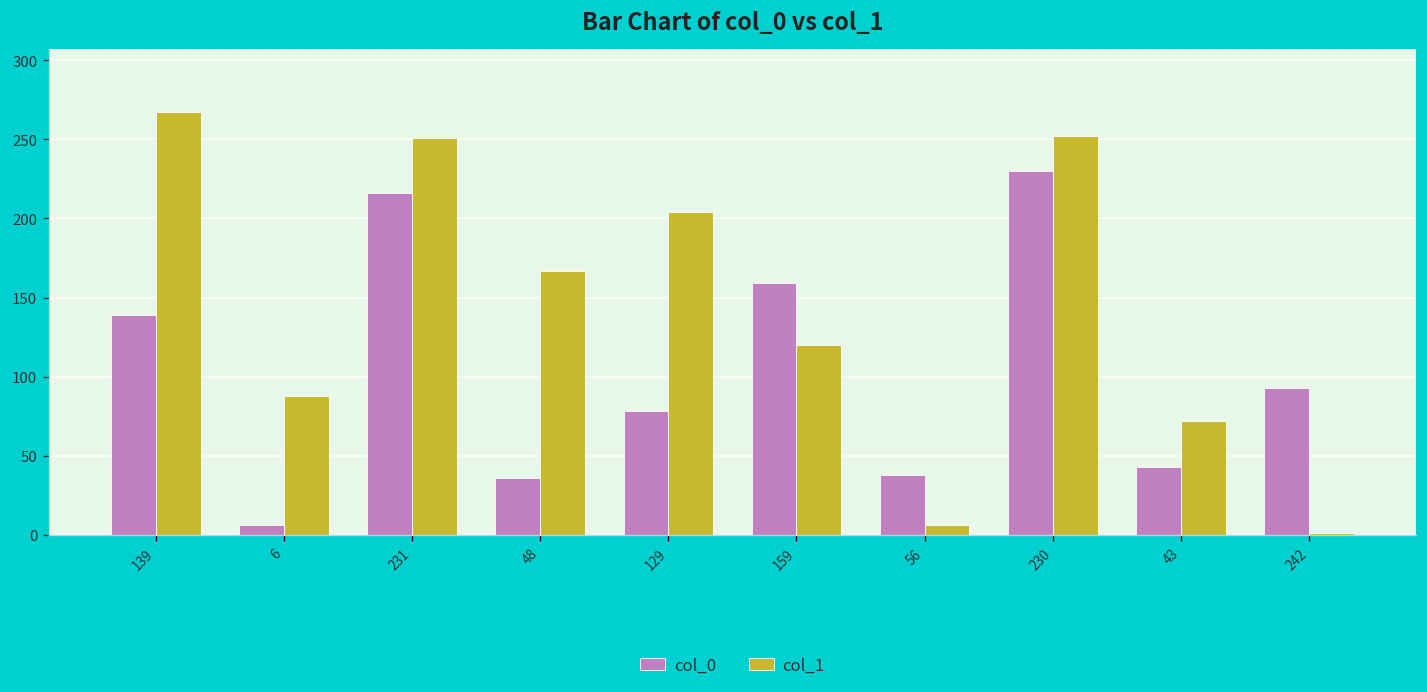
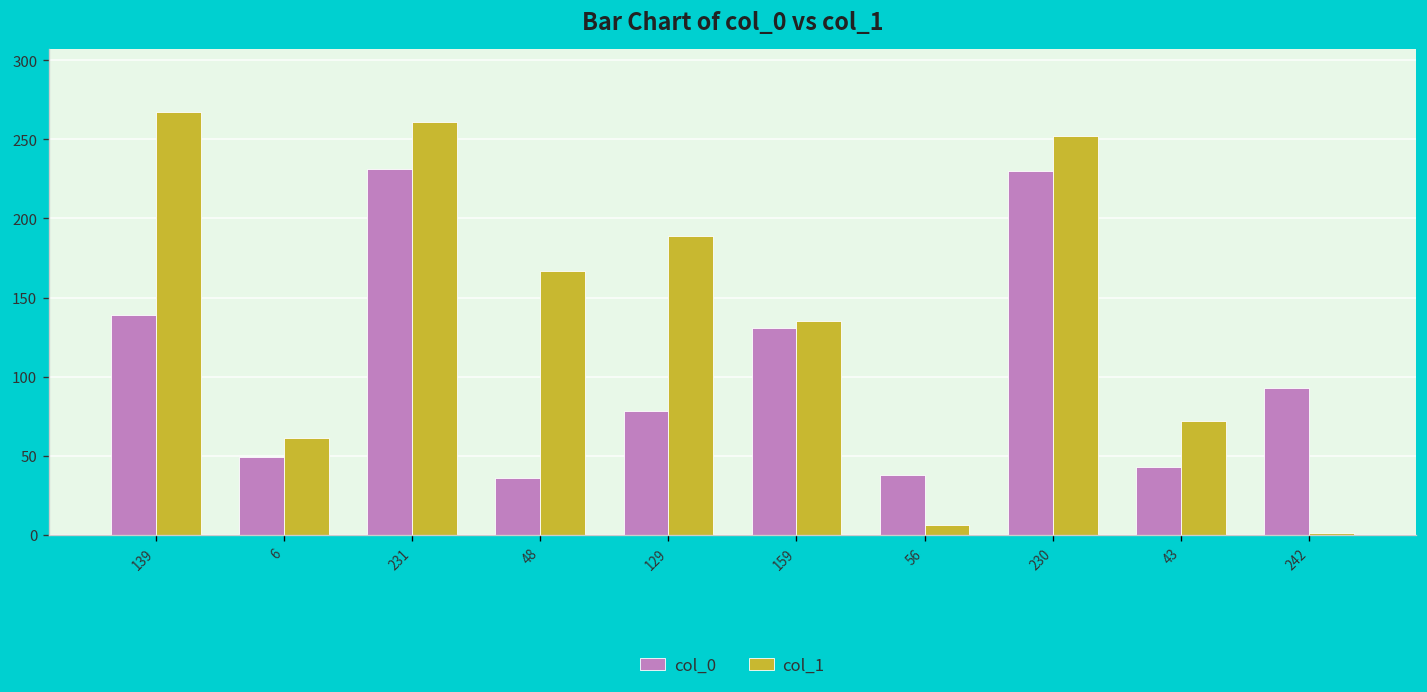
  {
    "col_0": {
      "139": 139,
-     "6": 6,
-     "231": 216,
+     "6": 49,
+     "231": 231,
      "48": 36,
      "129": 78,
-     "159": 159,
+     "159": 131,
      "56": 38,
      "230": 230,
      "43": 43,
      "242": 93
    },
    "col_1": {
      "139": 267,
-     "6": 88,
-     "231": 251,
+     "6": 61,
+     "231": 261,
      "48": 167,
-     "129": 204,
-     "159": 120,
+     "129": 189,
+     "159": 135,
      "56": 6,
      "230": 252,
      "43": 72
    }
  }
